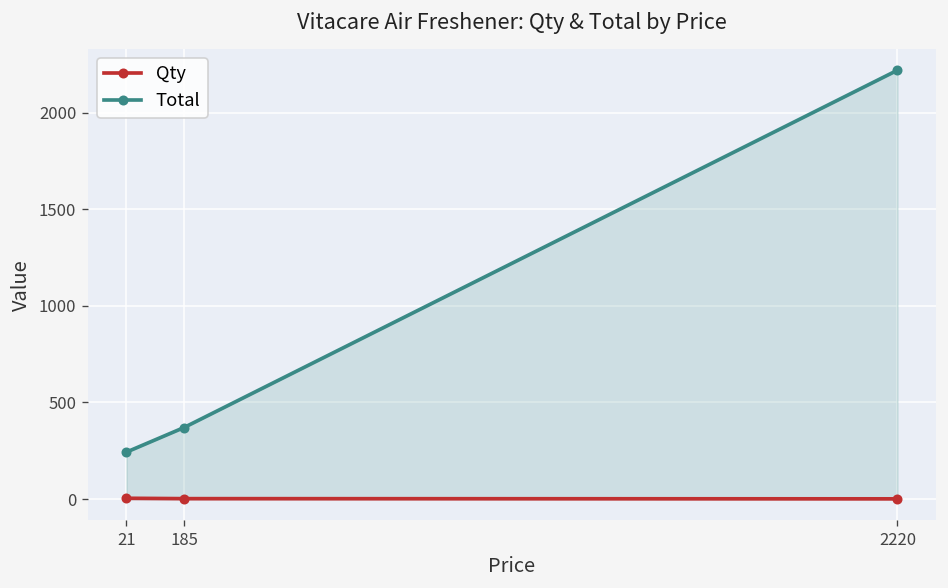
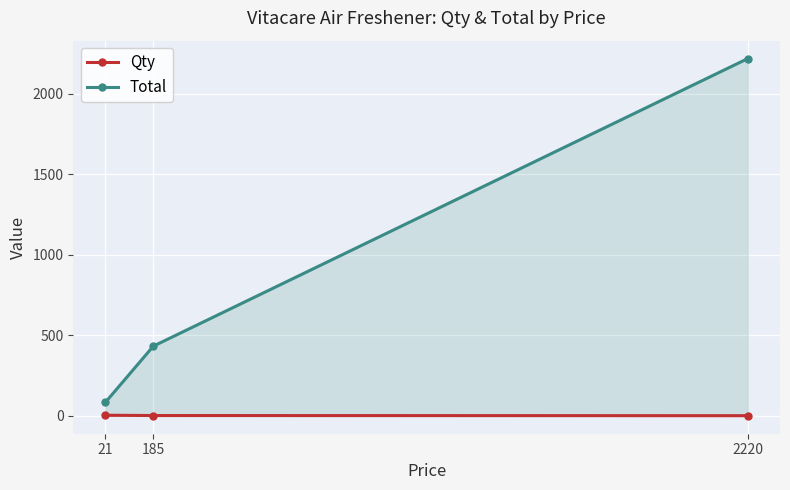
  {
    "Qty": {
      "21": 0,
      "185": 0,
      "2220": 0
    },
    "Total": {
-     "21": 240,
-     "185": 370,
+     "21": 80,
+     "185": 430,
      "2220": 2220
    }
  }
